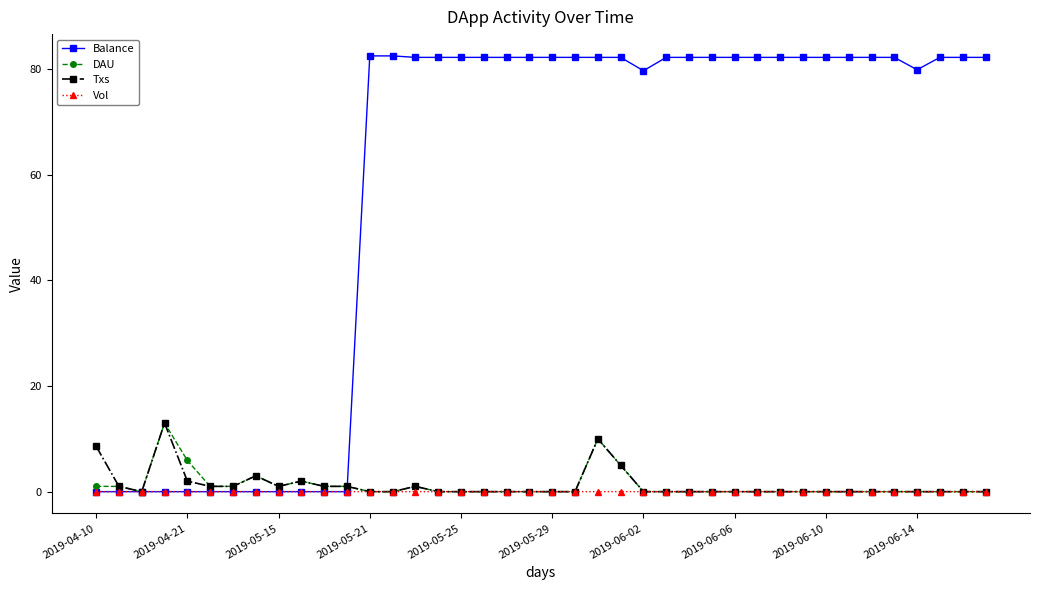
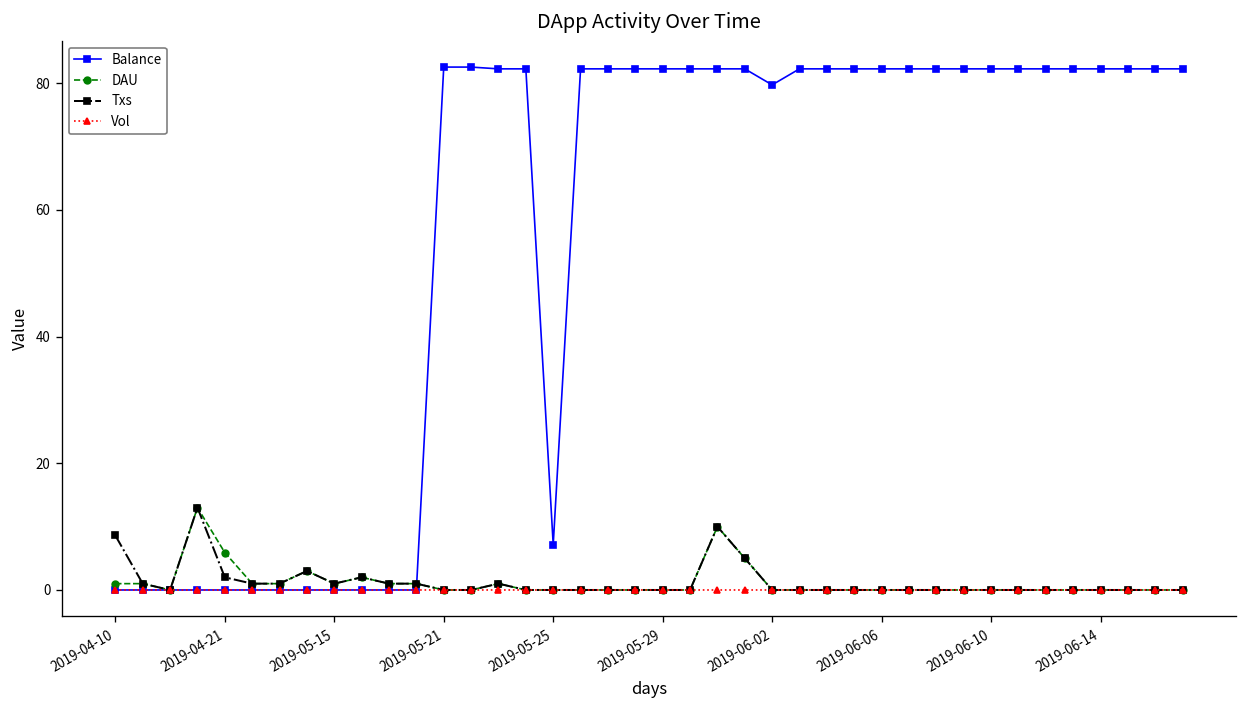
  {
    "Balance": {
      "2019-05-21": 83,
-     "2019-05-25": 82,
+     "2019-05-25": 7,
      "2019-05-29": 82,
      "2019-06-02": 80,
      "2019-06-06": 82,
      "2019-06-10": 82,
-     "2019-06-14": 80
+     "2019-06-14": 82
    },
    "DAU": {
      "2019-04-10": 1,
      "2019-04-21": 6
    },
    "Txs": {
      "2019-04-10": 9,
      "2019-04-21": 2
    }
  }
